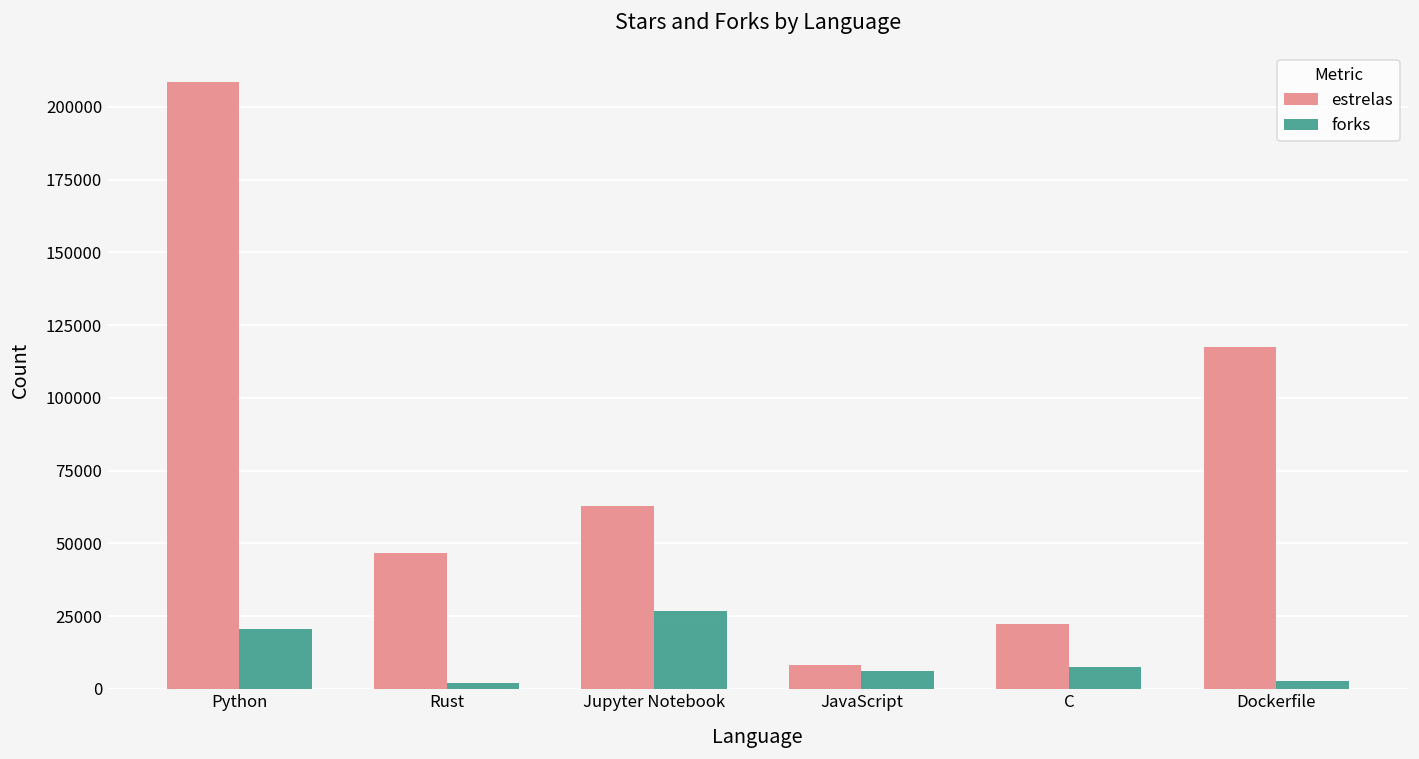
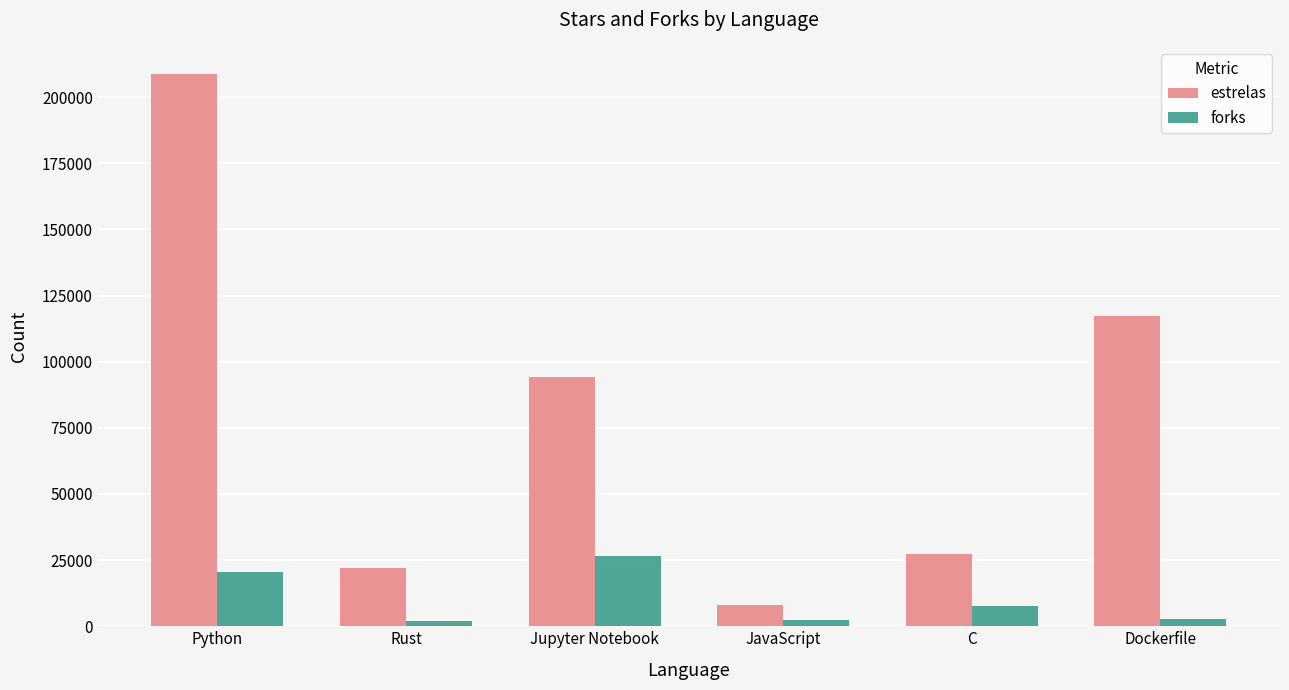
  {
    "estrelas": {
      "Python": 209000,
-     "Rust": 47000,
-     "Jupyter Notebook": 63000,
+     "Rust": 22000,
+     "Jupyter Notebook": 94000,
      "JavaScript": 8000,
-     "C": 22000,
+     "C": 27000,
      "Dockerfile": 117000
    },
    "forks": {
      "Python": 21000,
      "Rust": 2000,
      "Jupyter Notebook": 27000,
-     "JavaScript": 6000,
+     "JavaScript": 2000,
      "C": 7000,
      "Dockerfile": 3000
    }
  }
